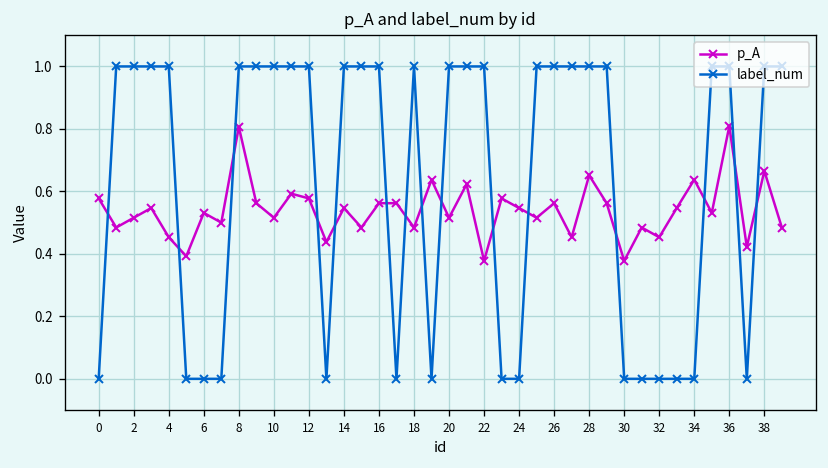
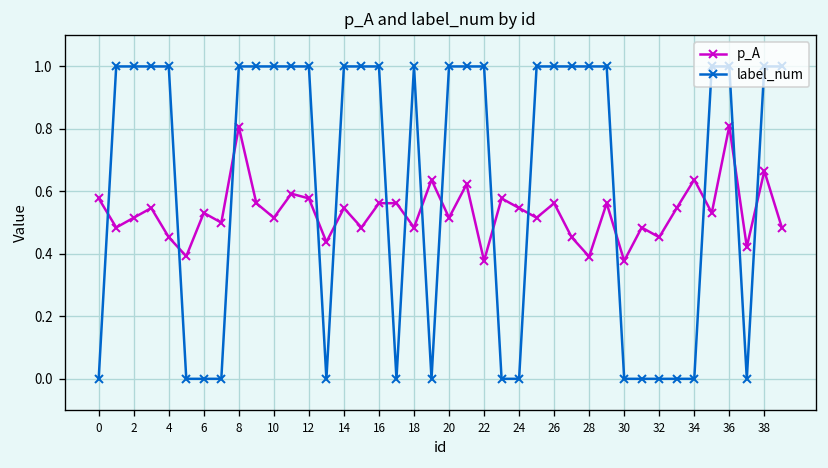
  {
    "p_A": {
      "0": 0.58,
      "2": 0.52,
      "4": 0.45,
      "6": 0.53,
      "8": 0.81,
      "10": 0.52,
      "12": 0.58,
      "14": 0.55,
      "16": 0.56,
      "18": 0.48,
      "20": 0.52,
      "22": 0.38,
      "24": 0.55,
      "26": 0.56,
-     "28": 0.65,
+     "28": 0.39,
      "30": 0.38,
      "32": 0.45,
      "34": 0.64,
      "36": 0.81,
      "38": 0.67
    },
    "label_num": {
      "0": 0.00,
      "2": 1.00,
      "4": 1.00,
      "6": 0.00,
      "8": 1.00,
      "10": 1.00,
      "12": 1.00,
      "14": 1.00,
      "16": 1.00,
      "18": 1.00,
      "20": 1.00,
      "22": 1.00,
      "24": 0.00,
      "26": 1.00,
      "28": 1.00,
      "30": 0.00,
      "32": 0.00,
      "34": 0.00
    }
  }
